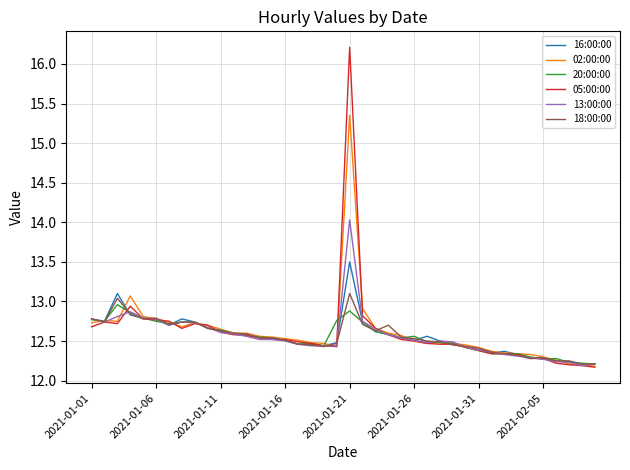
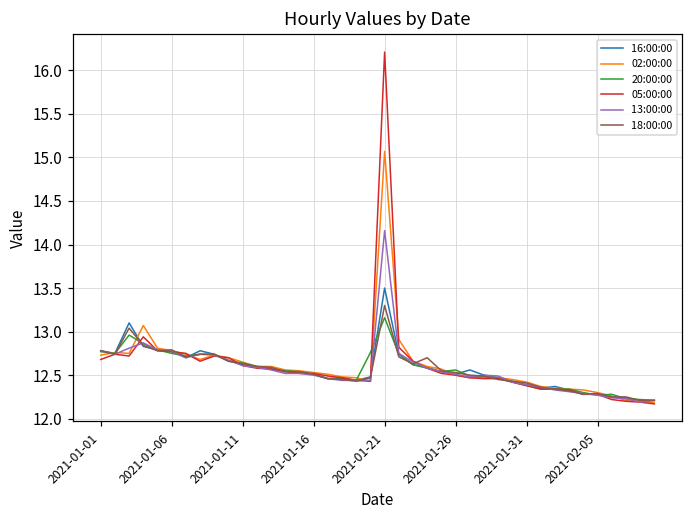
  {
    "16:00:00": {
      "2021-01-21": 13.5
    },
    "02:00:00": {
      "2021-01-01": 12.7,
-     "2021-01-21": 15.4
+     "2021-01-21": 15.1
    },
    "20:00:00": {
-     "2021-01-21": 12.9
+     "2021-01-21": 13.2
    },
    "05:00:00": {
      "2021-01-01": 12.7,
      "2021-01-21": 16.2
    },
    "13:00:00": {
-     "2021-01-21": 14.0
+     "2021-01-21": 14.2
    },
    "18:00:00": {
-     "2021-01-21": 13.1
+     "2021-01-21": 13.3
    }
  }
